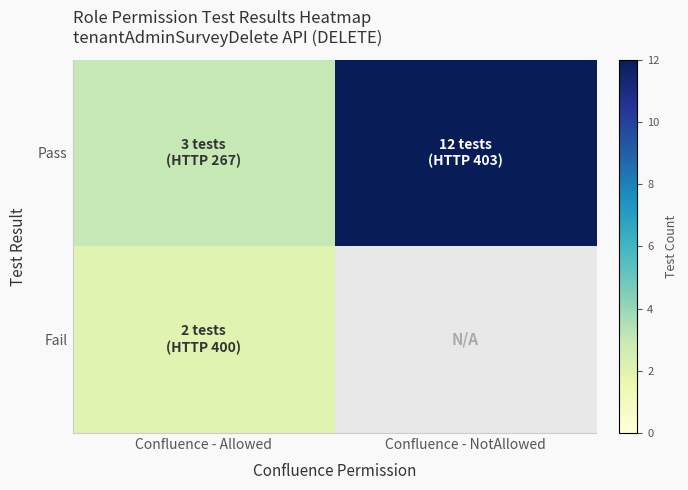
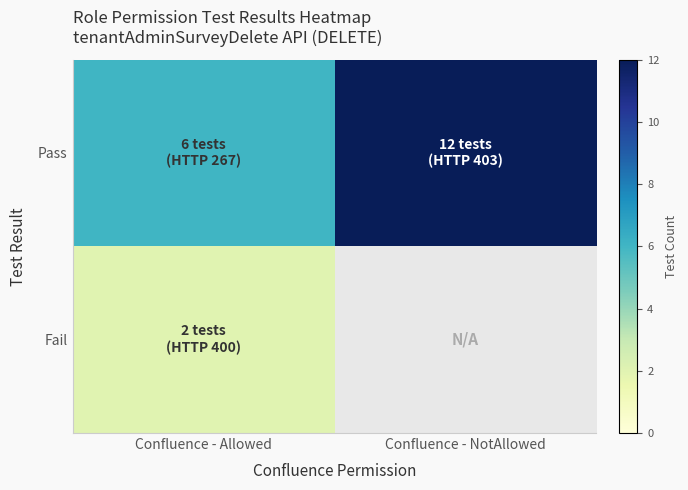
  {
    "Pass": {
-     "Confluence - Allowed": 3
+     "Confluence - Allowed": 6
    }
  }
